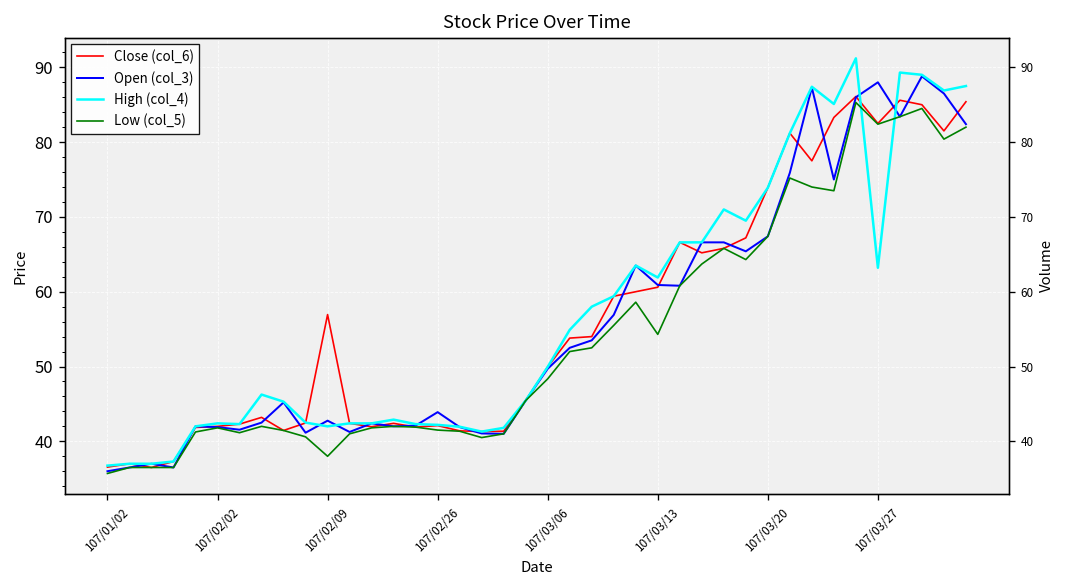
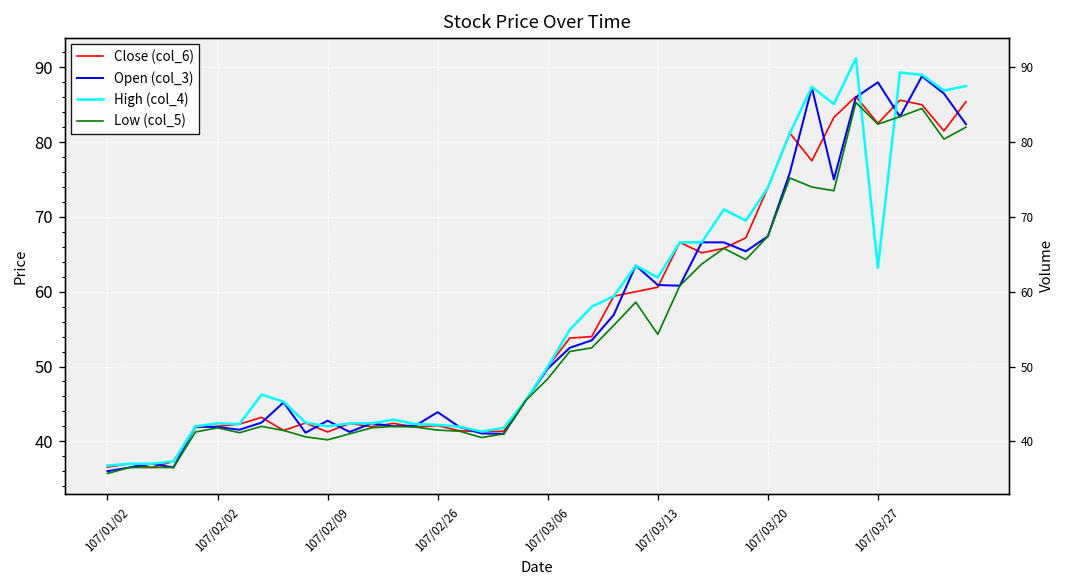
  {
    "Close (col_6)": {
-     "107/02/09": 57
+     "107/02/09": 41
    },
    "Open (col_3)": {
      "107/02/09": 43,
      "107/02/26": 44,
      "107/03/27": 88
    },
    "High (col_4)": {
      "107/02/09": 42,
      "107/03/13": 62,
      "107/03/27": 63
    },
    "Low (col_5)": {
-     "107/02/09": 38,
+     "107/02/09": 40,
      "107/02/26": 42,
      "107/03/06": 48,
      "107/03/13": 54
    }
  }
